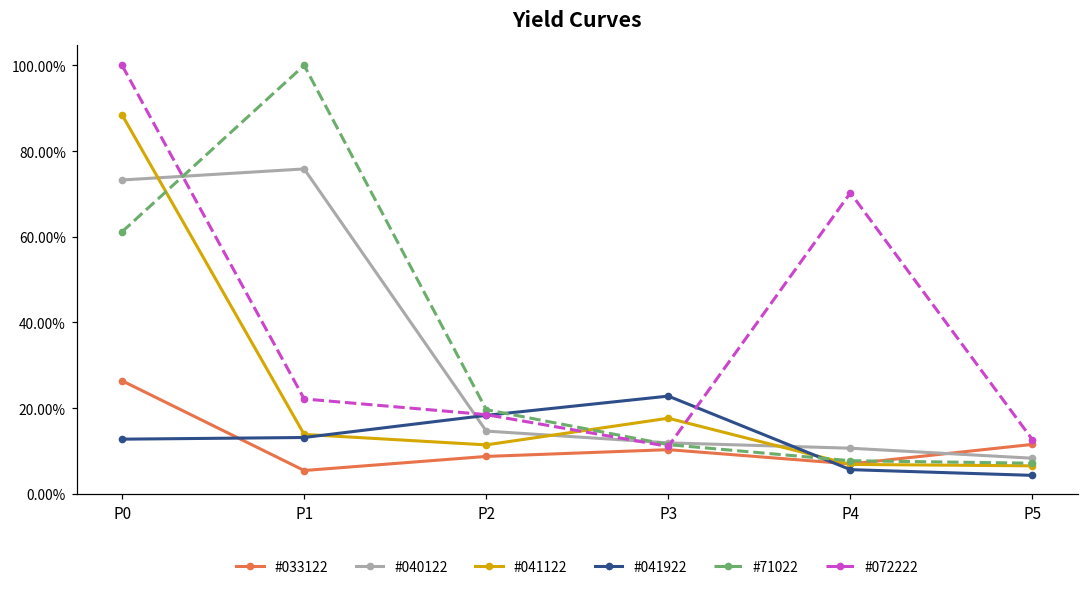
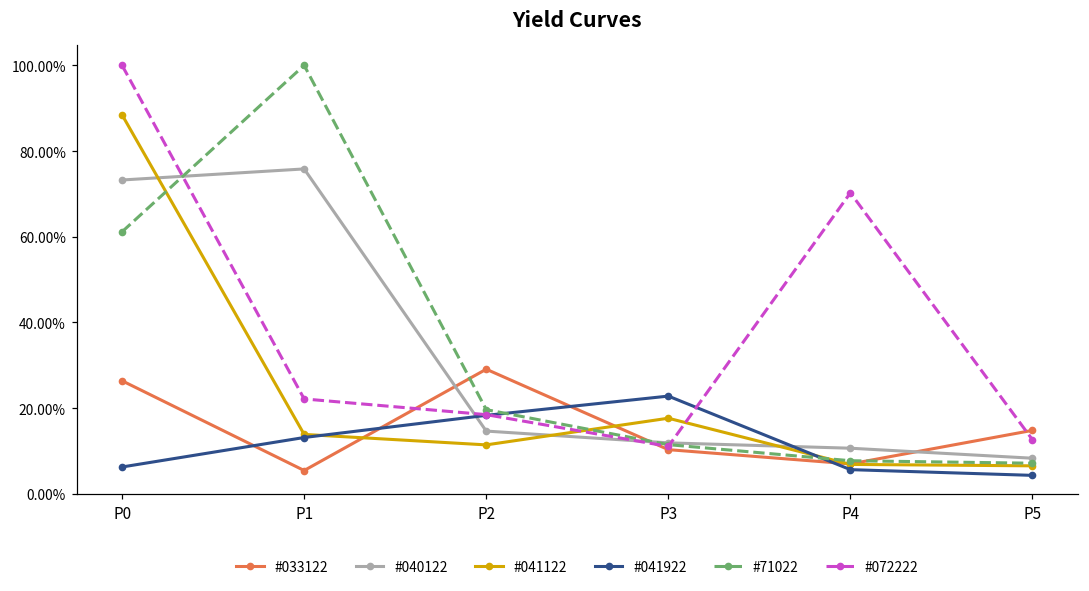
  {
    "#033122": {
      "P0": "26%",
      "P1": "5%",
-     "P2": "9%",
+     "P2": "29%",
      "P3": "10%",
-     "P5": "12%"
+     "P5": "15%"
    },
    "#040122": {
      "P0": "73%",
      "P1": "76%",
      "P2": "15%",
      "P4": "11%",
      "P5": "8%"
    },
    "#041122": {
      "P0": "88%",
      "P1": "14%",
      "P2": "11%",
      "P3": "18%"
    },
    "#041922": {
-     "P0": "13%",
+     "P0": "6%",
      "P1": "13%",
      "P3": "23%",
      "P4": "6%",
      "P5": "4%"
    },
    "#71022": {
      "P0": "61%",
      "P1": "100%",
      "P2": "20%",
      "P4": "8%"
    },
    "#072222": {
      "P0": "100%",
      "P1": "22%",
      "P4": "70%",
      "P5": "13%"
    }
  }
